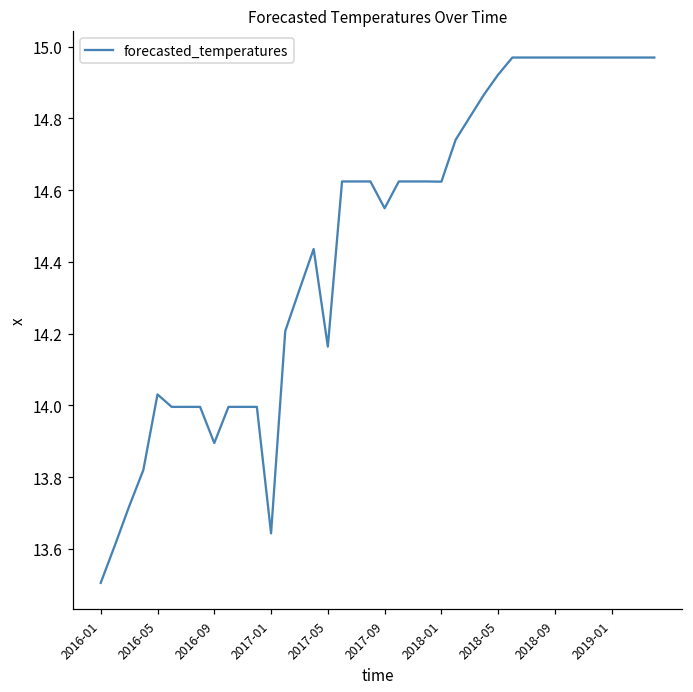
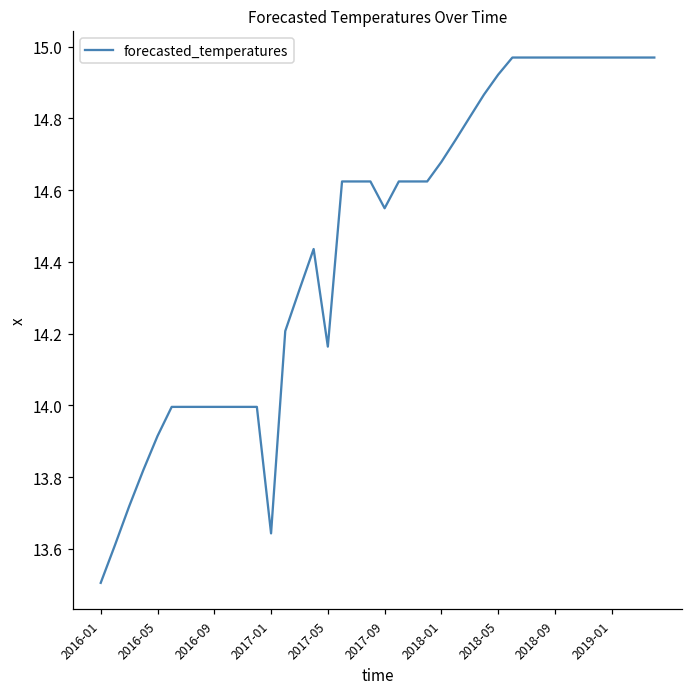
  {
    "2016-01": 13.51,
-   "2016-05": 14.03,
-   "2016-09": 13.89,
+   "2016-05": 13.91,
+   "2016-09": 14.00,
    "2017-01": 13.64,
    "2017-05": 14.16,
    "2017-09": 14.55,
-   "2018-01": 14.62,
+   "2018-01": 14.68,
    "2018-05": 14.92,
    "2018-09": 14.97,
    "2019-01": 14.97
  }
